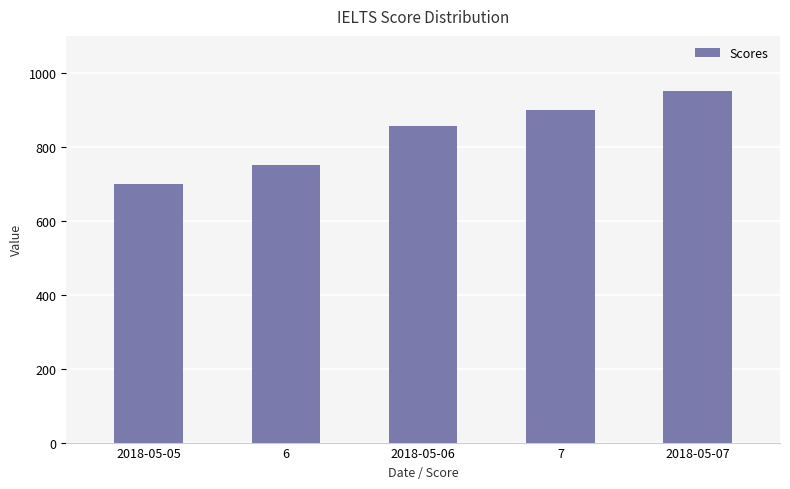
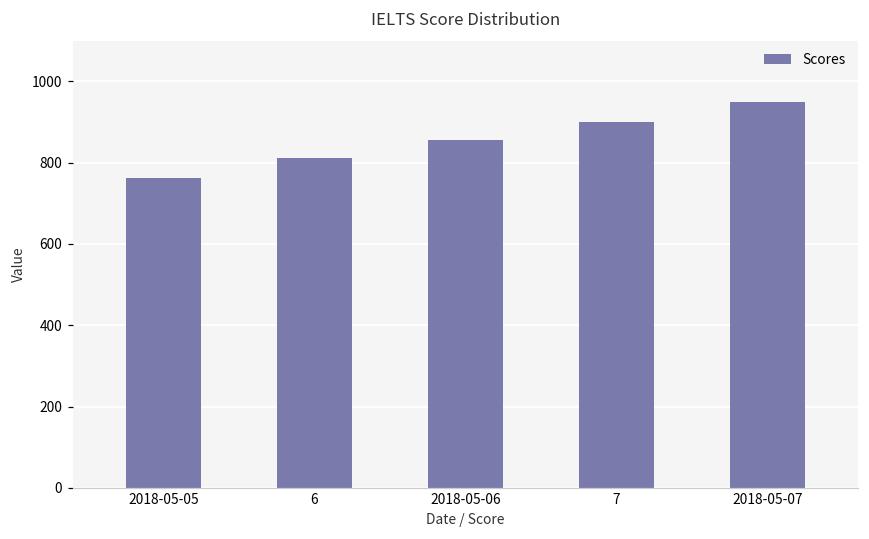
  {
-   "2018-05-05": 700,
-   "6": 750,
+   "2018-05-05": 760,
+   "6": 810,
    "2018-05-06": 860,
    "7": 900,
    "2018-05-07": 950
  }
